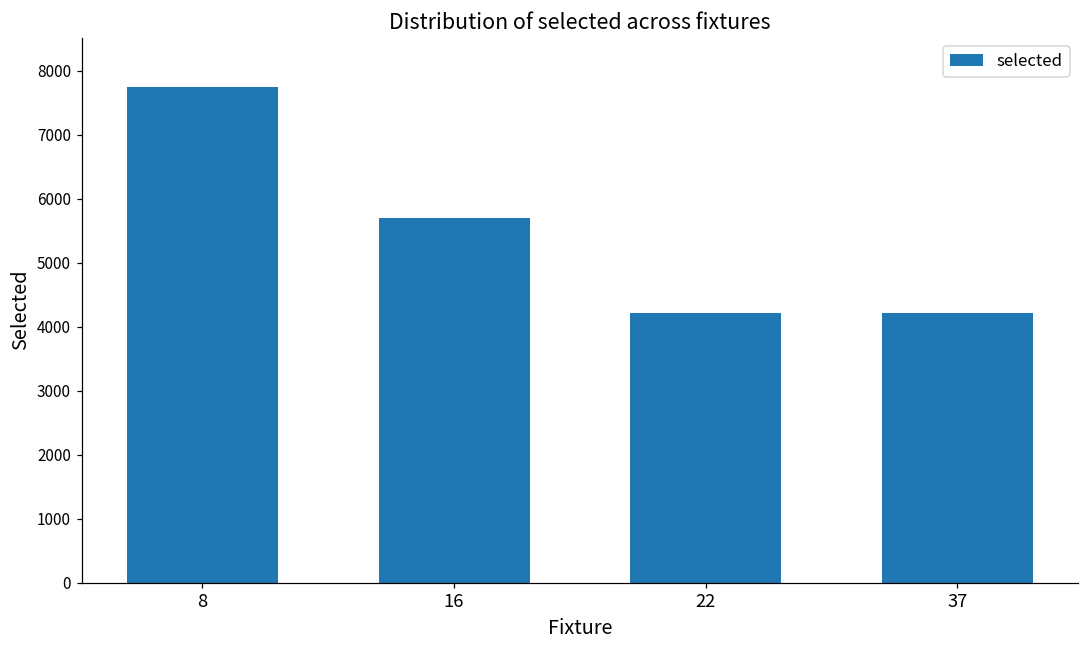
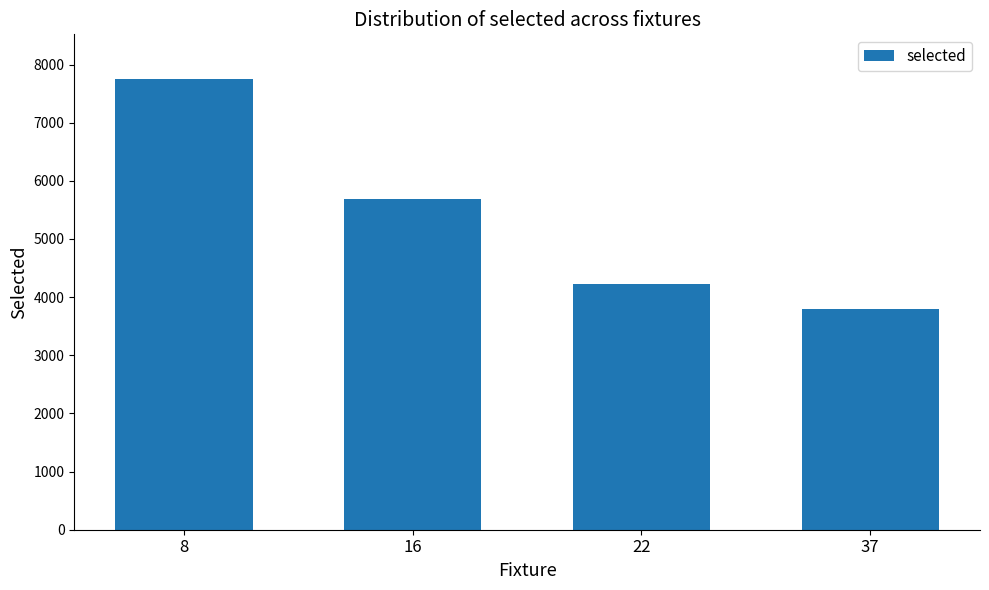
  {
    "8": 7700,
    "16": 5700,
    "22": 4200,
-   "37": 4200
+   "37": 3800
  }
